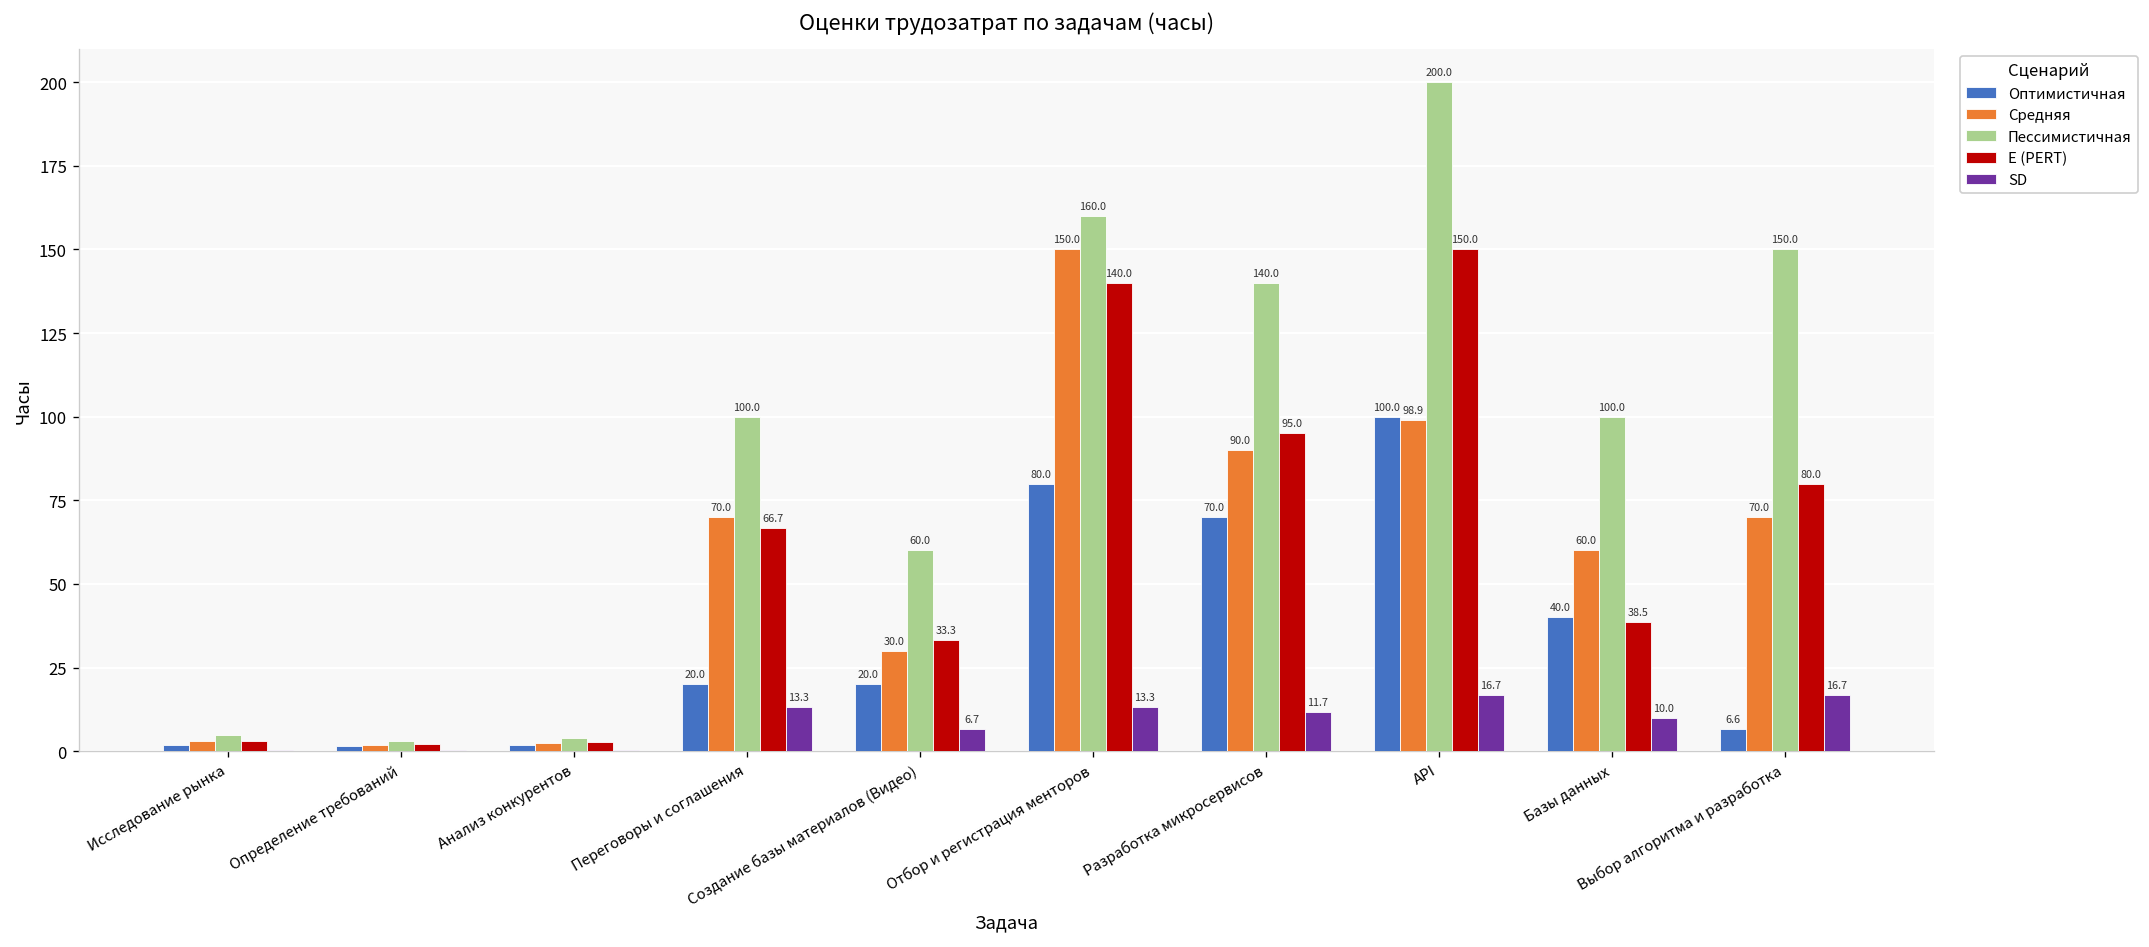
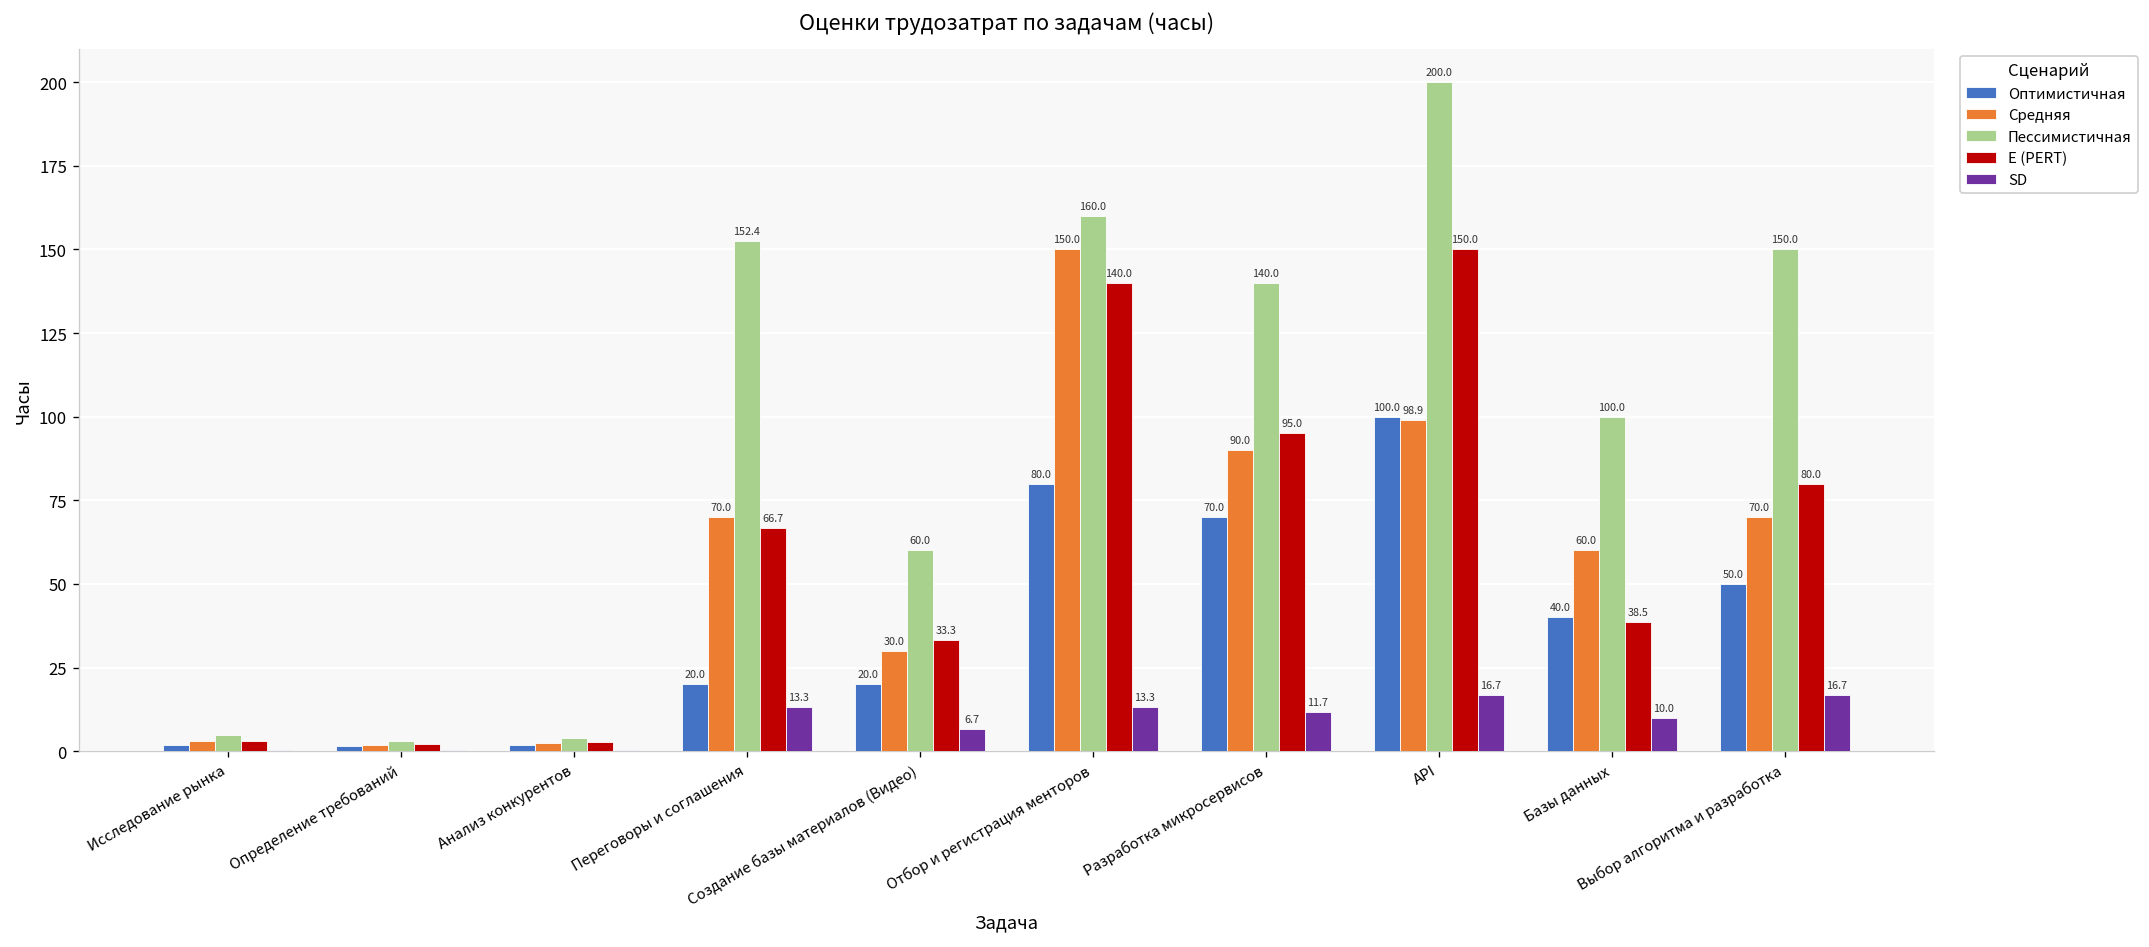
  {
    "Оптимистичная": {
      "Переговоры и соглашения": 20.0,
      "Создание базы материалов (Видео)": 20.0,
      "Отбор и регистрация менторов": 80.0,
      "Разработка микросервисов": 70.0,
      "API": 100.0,
      "Базы данных": 40.0,
-     "Выбор алгоритма и разработка": 6.6
+     "Выбор алгоритма и разработка": 50.0
    },
    "Средняя": {
      "Переговоры и соглашения": 70.0,
      "Создание базы материалов (Видео)": 30.0,
      "Отбор и регистрация менторов": 150.0,
      "Разработка микросервисов": 90.0,
      "API": 98.9,
      "Базы данных": 60.0,
      "Выбор алгоритма и разработка": 70.0
    },
    "Пессимистичная": {
-     "Переговоры и соглашения": 100.0,
+     "Переговоры и соглашения": 152.4,
      "Создание базы материалов (Видео)": 60.0,
      "Отбор и регистрация менторов": 160.0,
      "Разработка микросервисов": 140.0,
      "API": 200.0,
      "Базы данных": 100.0,
      "Выбор алгоритма и разработка": 150.0
    },
    "E (PERT)": {
      "Переговоры и соглашения": 66.7,
      "Создание базы материалов (Видео)": 33.3,
      "Отбор и регистрация менторов": 140.0,
      "Разработка микросервисов": 95.0,
      "API": 150.0,
      "Базы данных": 38.5,
      "Выбор алгоритма и разработка": 80.0
    },
    "SD": {
      "Переговоры и соглашения": 13.3,
      "Создание базы материалов (Видео)": 6.7,
      "Отбор и регистрация менторов": 13.3,
      "Разработка микросервисов": 11.7,
      "API": 16.7,
      "Базы данных": 10.0,
      "Выбор алгоритма и разработка": 16.7
    }
  }
